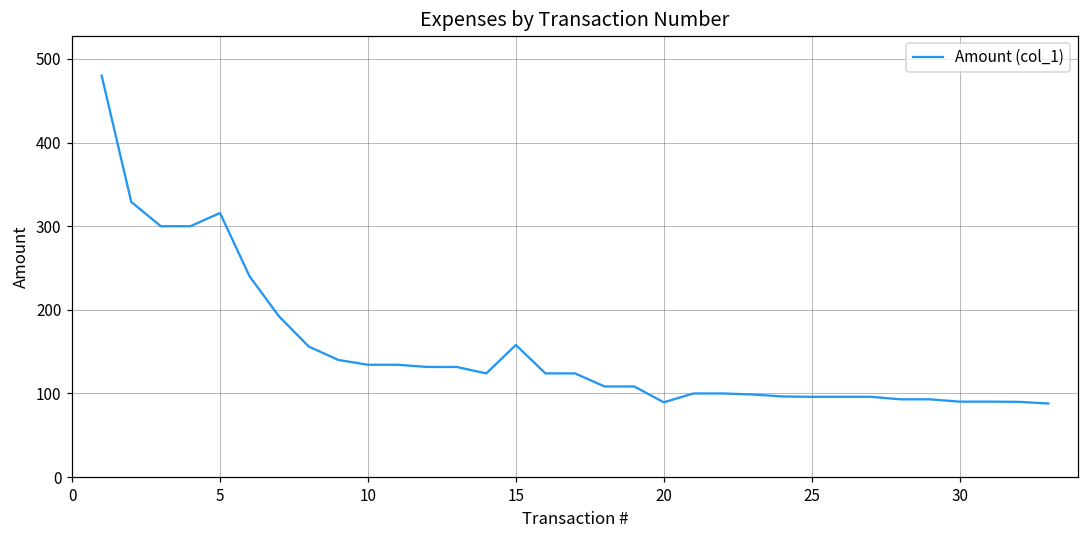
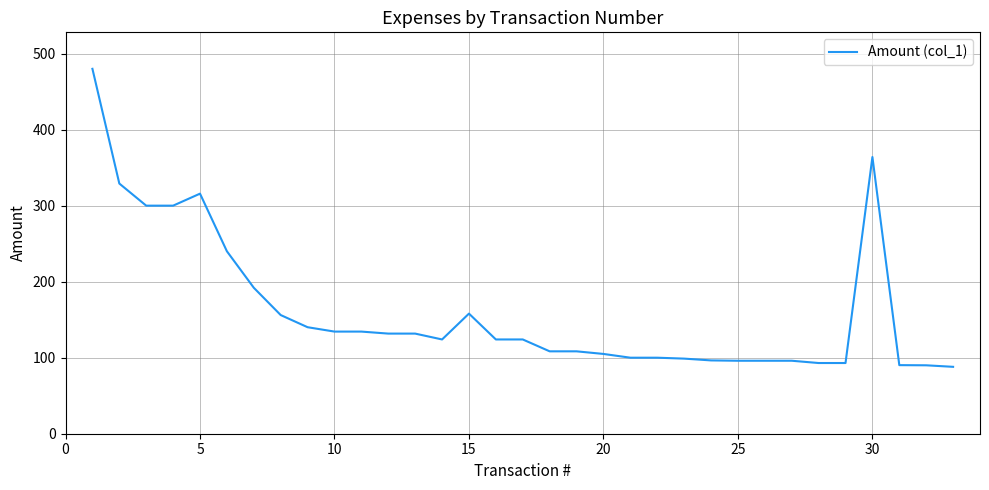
  {
    "5": 320,
    "10": 130,
    "15": 160,
-   "20": 90,
+   "20": 100,
    "25": 100,
-   "30": 90
+   "30": 360
  }
